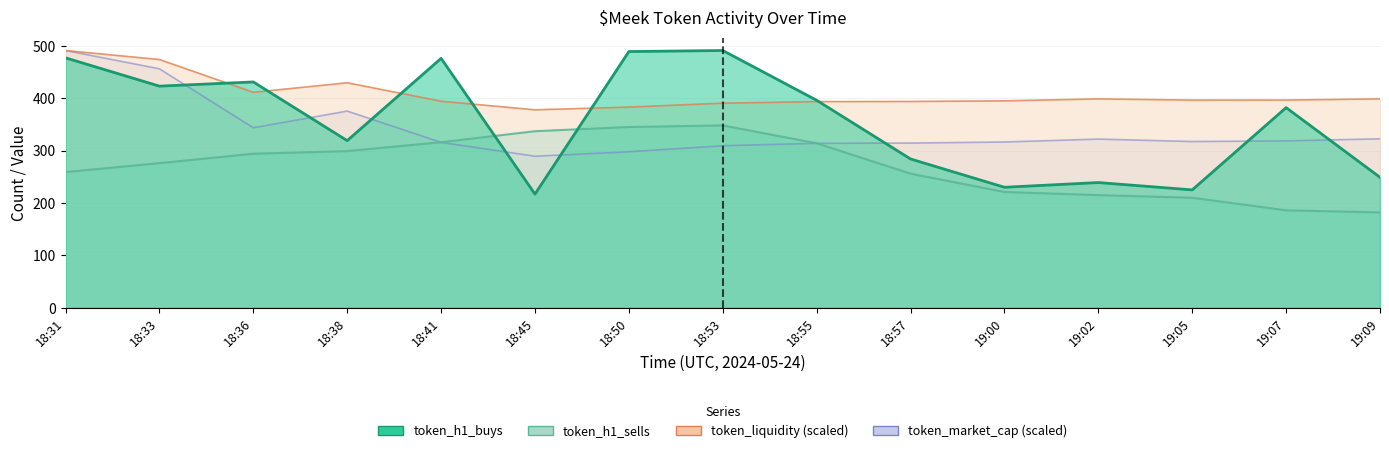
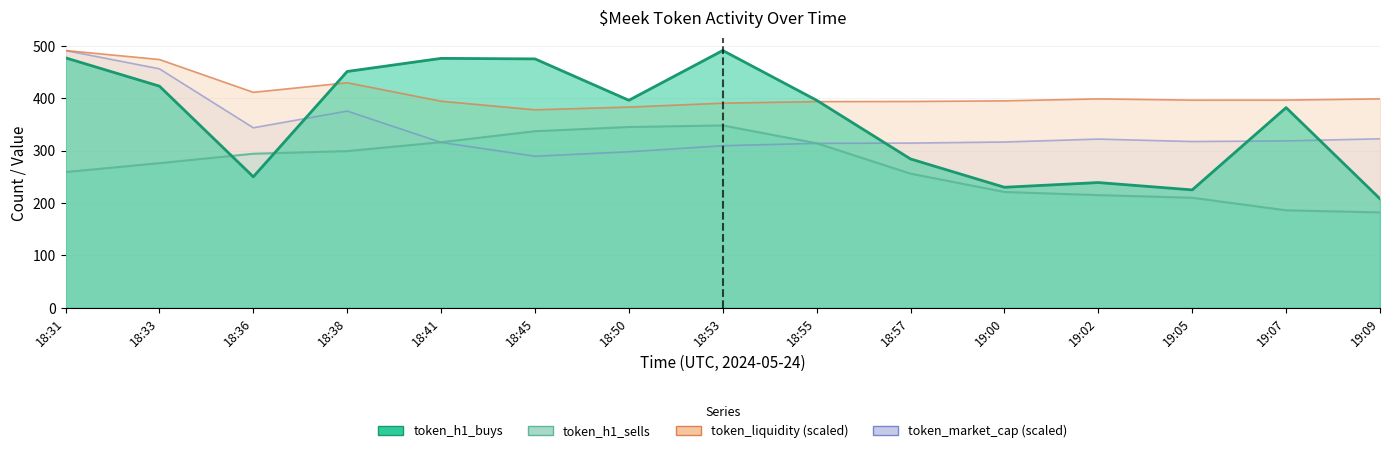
  {
    "token_h1_buys": {
      "18:31": 480,
      "18:33": 420,
-     "18:36": 430,
-     "18:38": 320,
+     "18:36": 250,
+     "18:38": 450,
      "18:41": 480,
-     "18:45": 220,
-     "18:50": 490,
+     "18:45": 480,
+     "18:50": 400,
      "18:53": 490,
      "18:57": 280,
      "19:00": 230,
      "19:02": 240,
      "19:05": 230,
      "19:07": 380,
-     "19:09": 250
+     "19:09": 210
    }
  }
